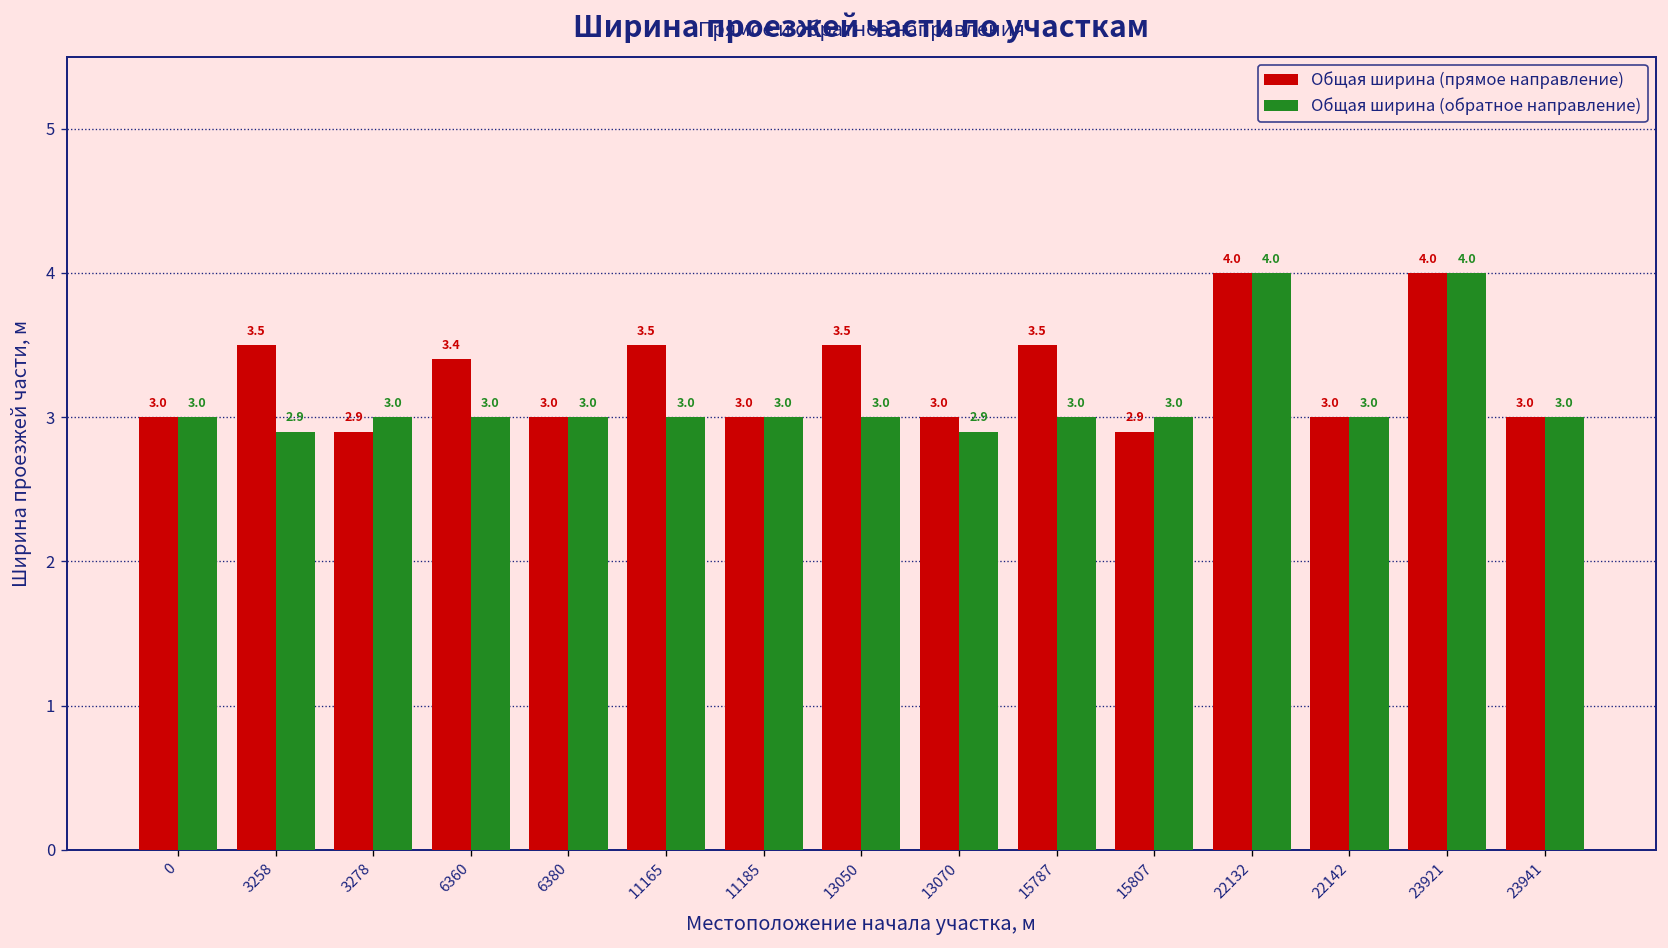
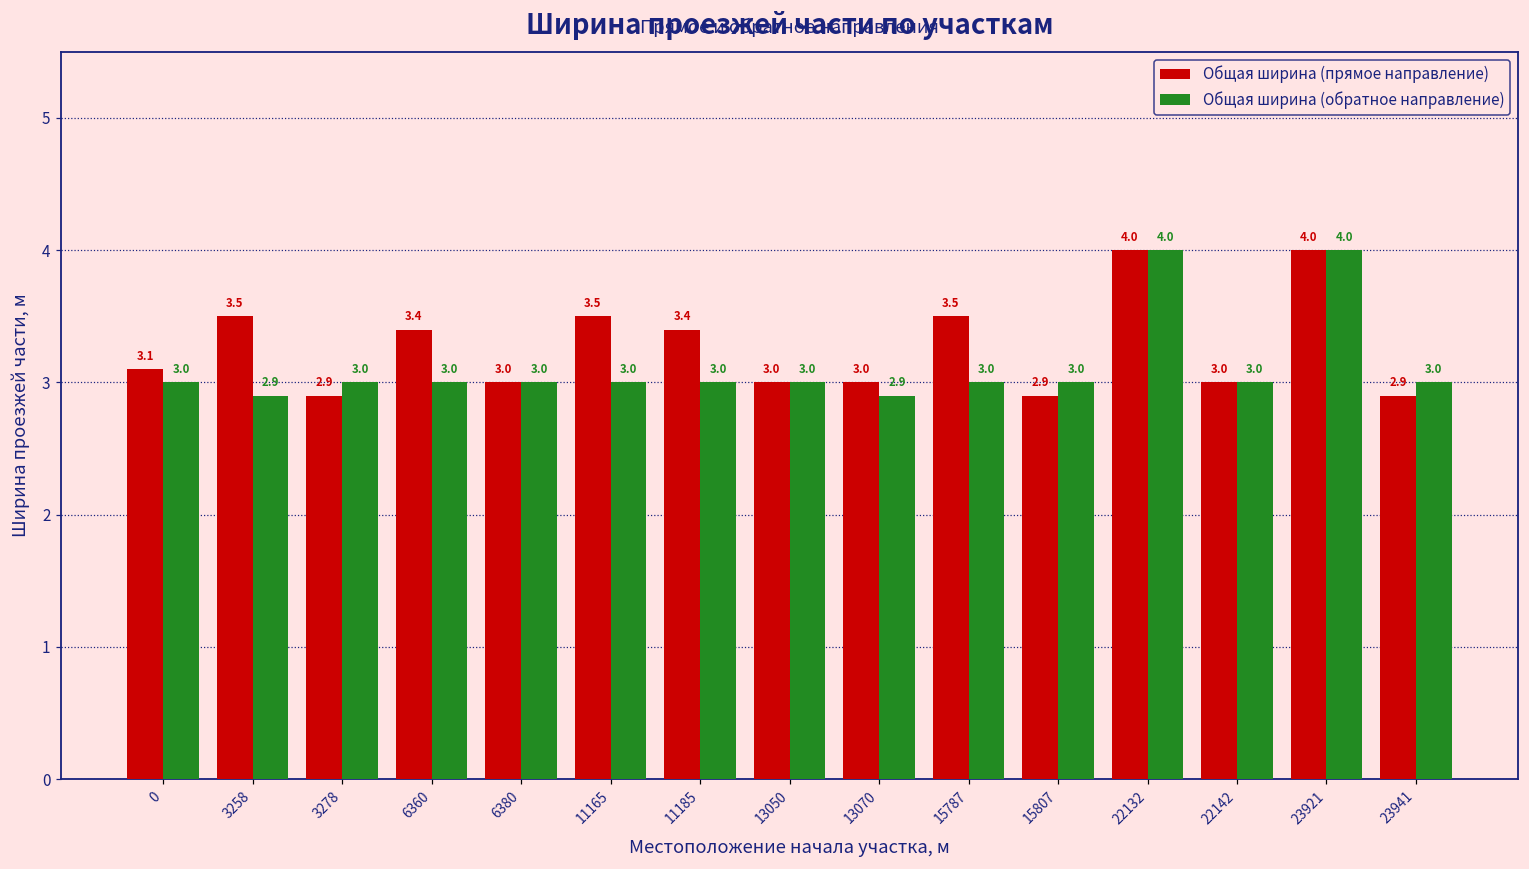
  {
    "Общая ширина (прямое направление)": {
-     "0": 3.0,
+     "0": 3.1,
      "3258": 3.5,
      "3278": 2.9,
      "6360": 3.4,
      "6380": 3.0,
      "11165": 3.5,
-     "11185": 3.0,
-     "13050": 3.5,
+     "11185": 3.4,
+     "13050": 3.0,
      "13070": 3.0,
      "15787": 3.5,
      "15807": 2.9,
      "22132": 4.0,
      "22142": 3.0,
      "23921": 4.0,
-     "23941": 3.0
+     "23941": 2.9
    },
    "Общая ширина (обратное направление)": {
      "0": 3.0,
      "3258": 2.9,
      "3278": 3.0,
      "6360": 3.0,
      "6380": 3.0,
      "11165": 3.0,
      "11185": 3.0,
      "13050": 3.0,
      "13070": 2.9,
      "15787": 3.0,
      "15807": 3.0,
      "22132": 4.0,
      "22142": 3.0,
      "23921": 4.0,
      "23941": 3.0
    }
  }
